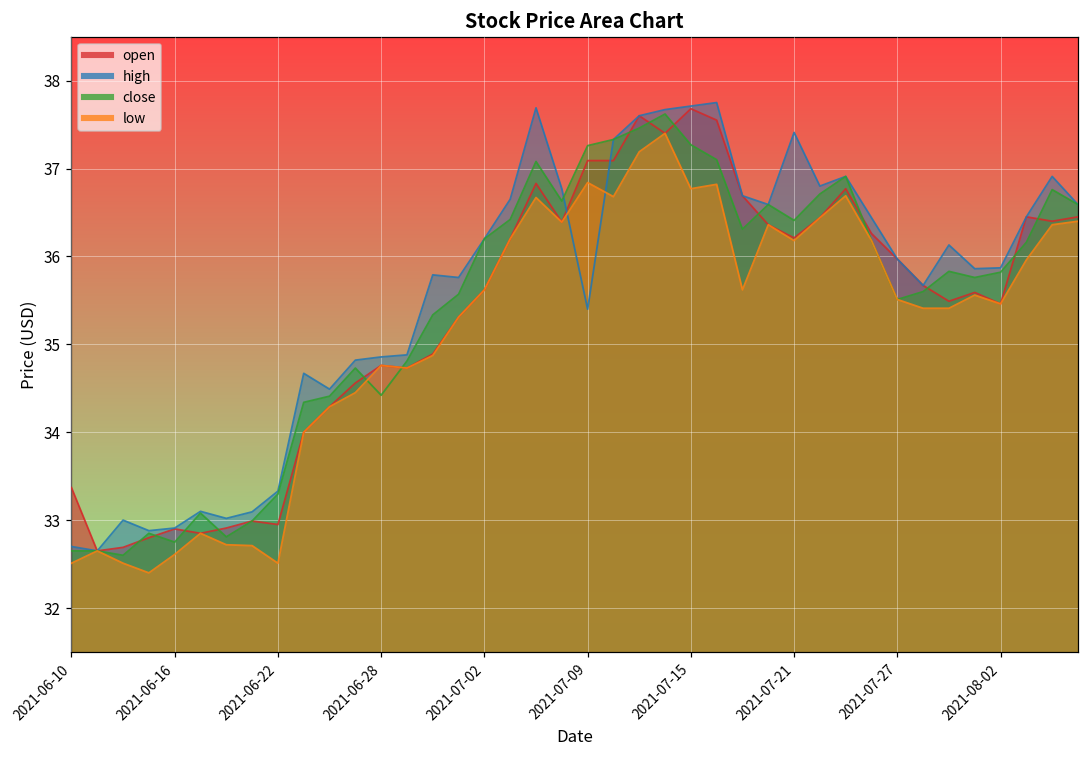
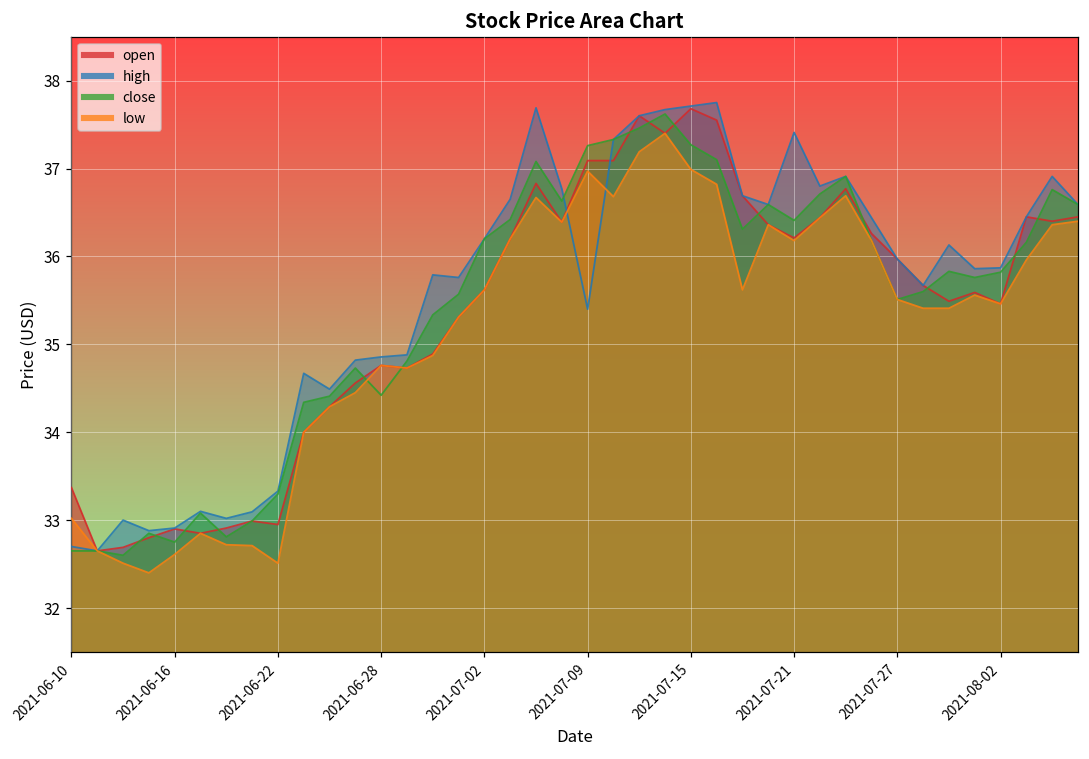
  {
    "open": {
      "2021-06-10": 33.4,
      "2021-06-22": 33.0,
      "2021-07-09": 37.1
    },
    "high": {
      "2021-06-10": 32.7,
      "2021-06-22": 33.3,
      "2021-06-28": 34.9,
      "2021-07-09": 35.4,
      "2021-07-21": 37.4,
      "2021-08-02": 35.9
    },
    "close": {
      "2021-06-10": 32.7,
      "2021-06-16": 32.8,
      "2021-06-22": 33.3,
      "2021-06-28": 34.4,
      "2021-07-09": 37.3,
      "2021-07-15": 37.3,
      "2021-07-21": 36.4,
      "2021-08-02": 35.8
    },
    "low": {
-     "2021-06-10": 32.5,
+     "2021-06-10": 33.0,
      "2021-06-16": 32.6,
      "2021-06-22": 32.5,
-     "2021-07-09": 36.8,
-     "2021-07-15": 36.8
+     "2021-07-09": 37.0,
+     "2021-07-15": 37.0
    }
  }
